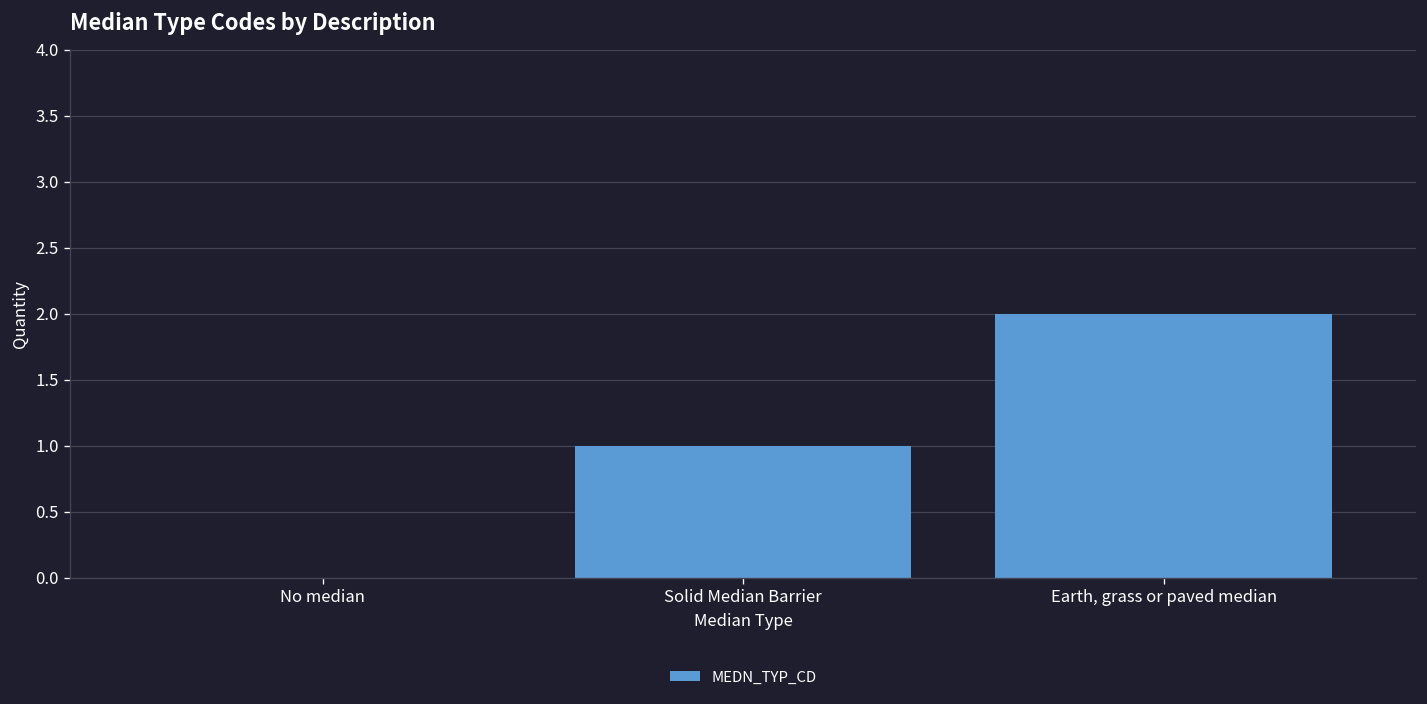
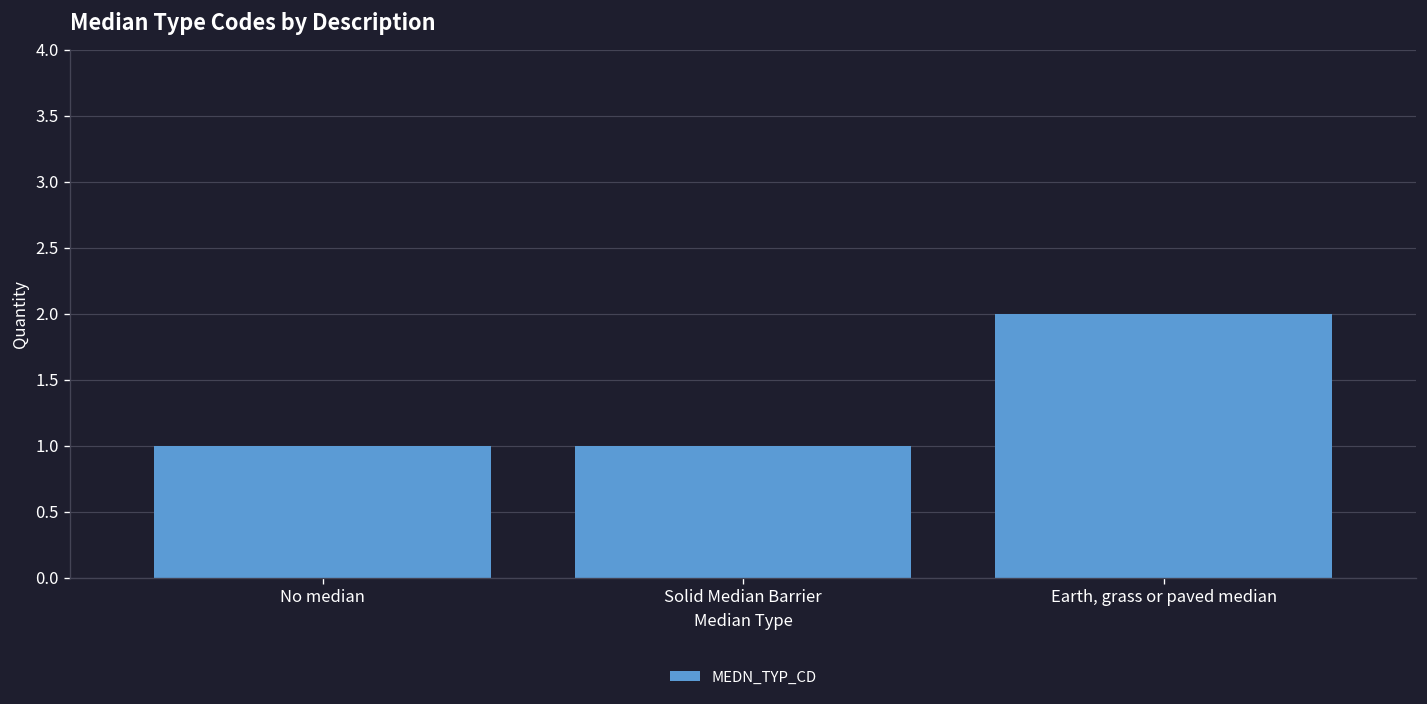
  {
-   "No median": 0,
+   "No median": 1,
    "Solid Median Barrier": 1,
    "Earth, grass or paved median": 2
  }
